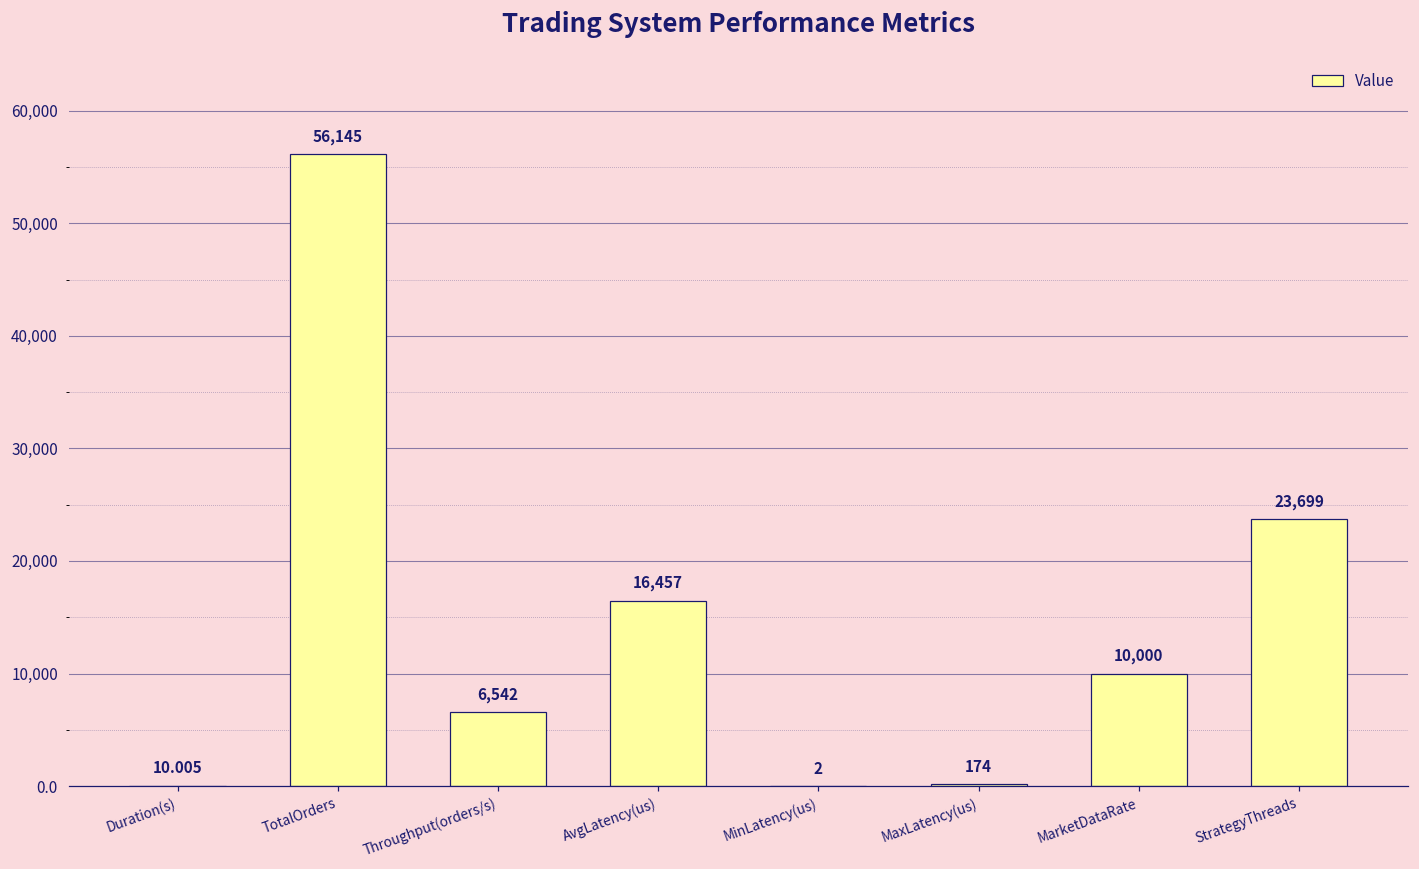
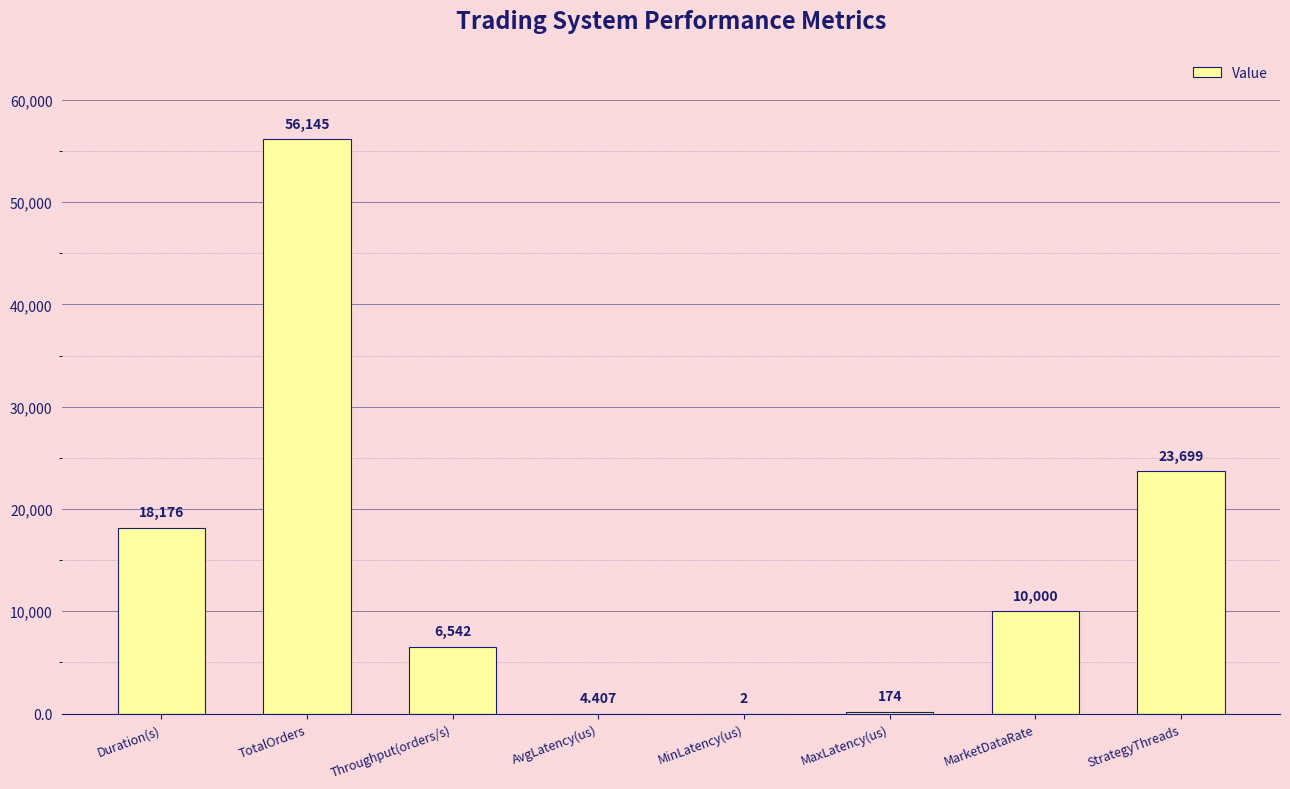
  {
-   "Duration(s)": "10.005",
+   "Duration(s)": "18,176",
    "TotalOrders": "56,145",
    "Throughput(orders/s)": "6,542",
-   "AvgLatency(us)": "16,457",
+   "AvgLatency(us)": "4.407",
    "MinLatency(us)": "2",
    "MaxLatency(us)": "174",
    "MarketDataRate": "10,000",
    "StrategyThreads": "23,699"
  }
